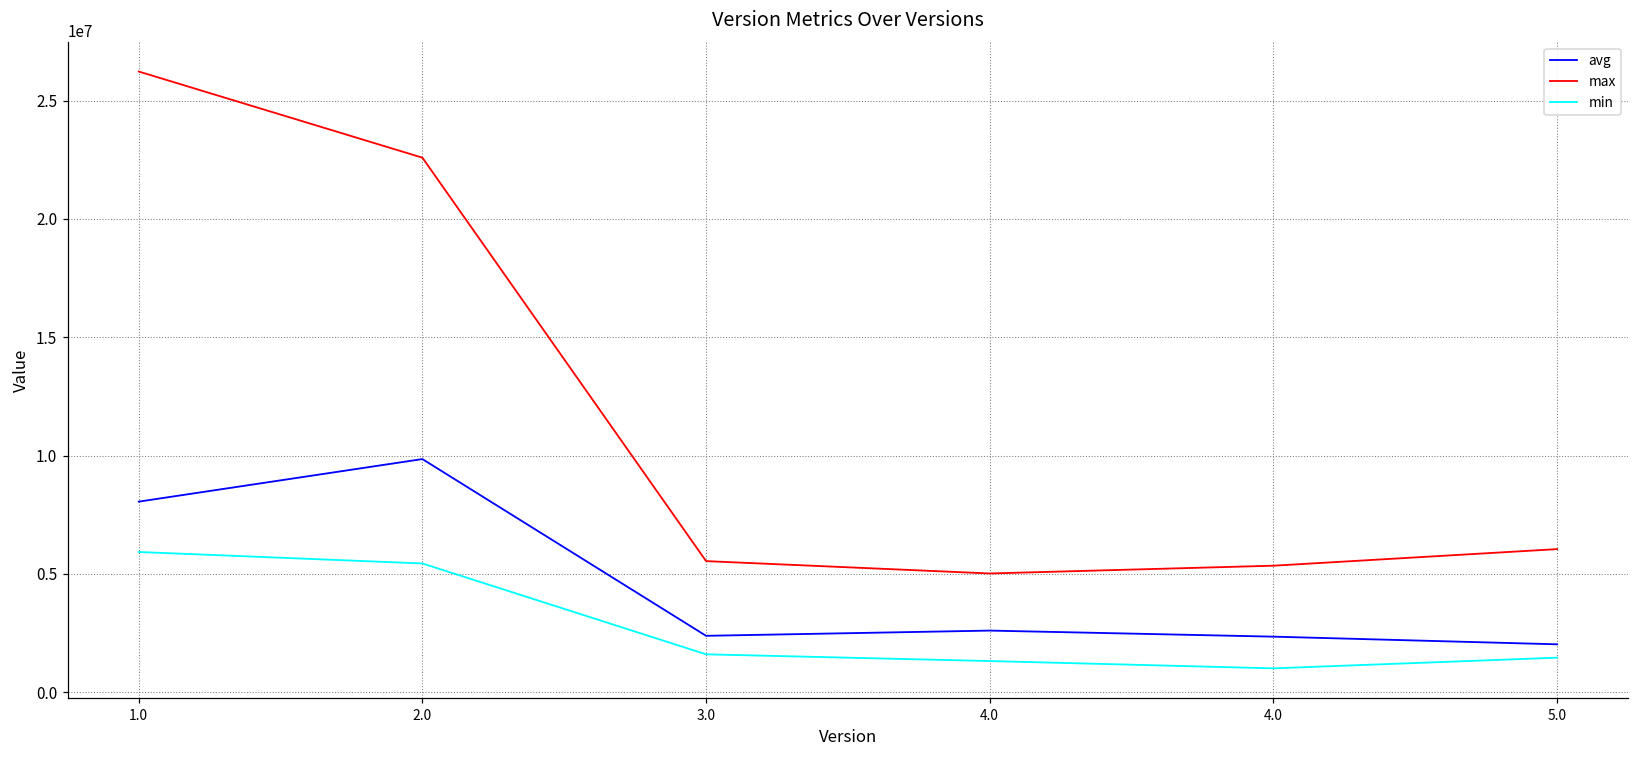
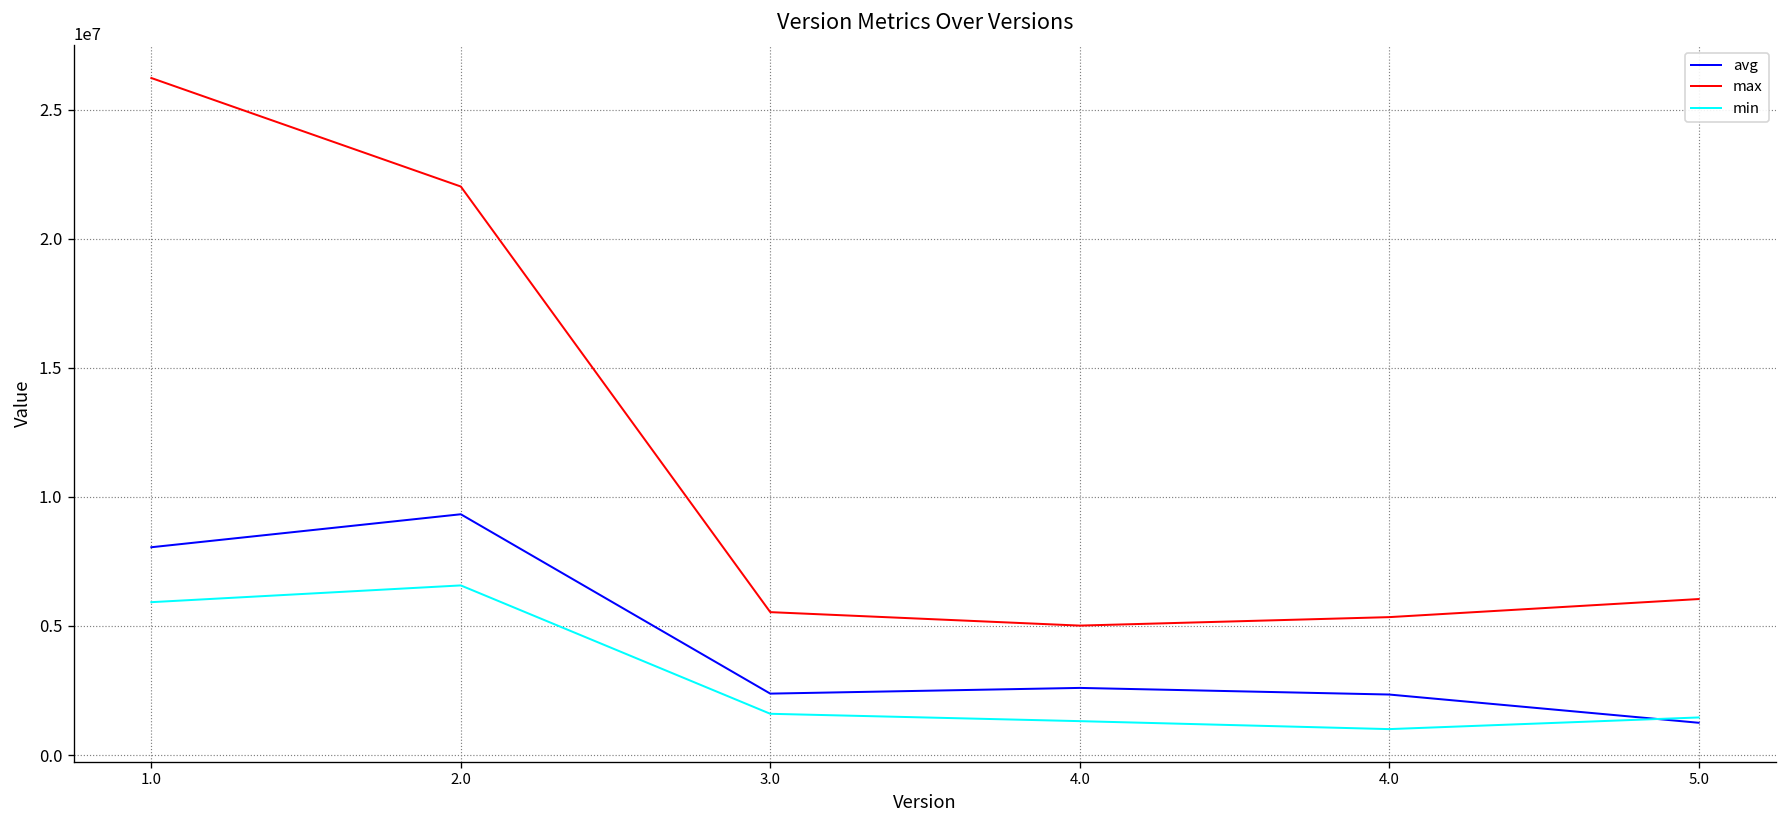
  {
    "avg": {
      "1.0": 8100000,
-     "2.0": 9900000,
+     "2.0": 9300000,
      "3.0": 2400000,
-     "5.0": 2000000
+     "5.0": 1200000
    },
    "max": {
      "1.0": 26200000,
-     "2.0": 22600000,
+     "2.0": 22000000,
      "3.0": 5500000,
      "5.0": 6000000
    },
    "min": {
      "1.0": 5900000,
-     "2.0": 5400000,
+     "2.0": 6600000,
      "3.0": 1600000,
      "5.0": 1500000
    }
  }
